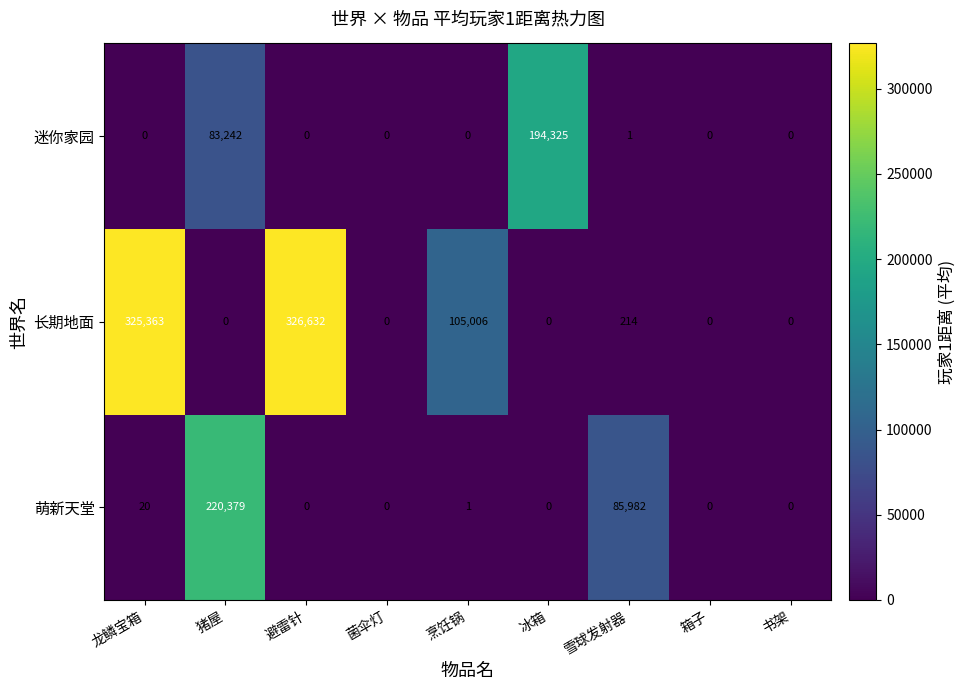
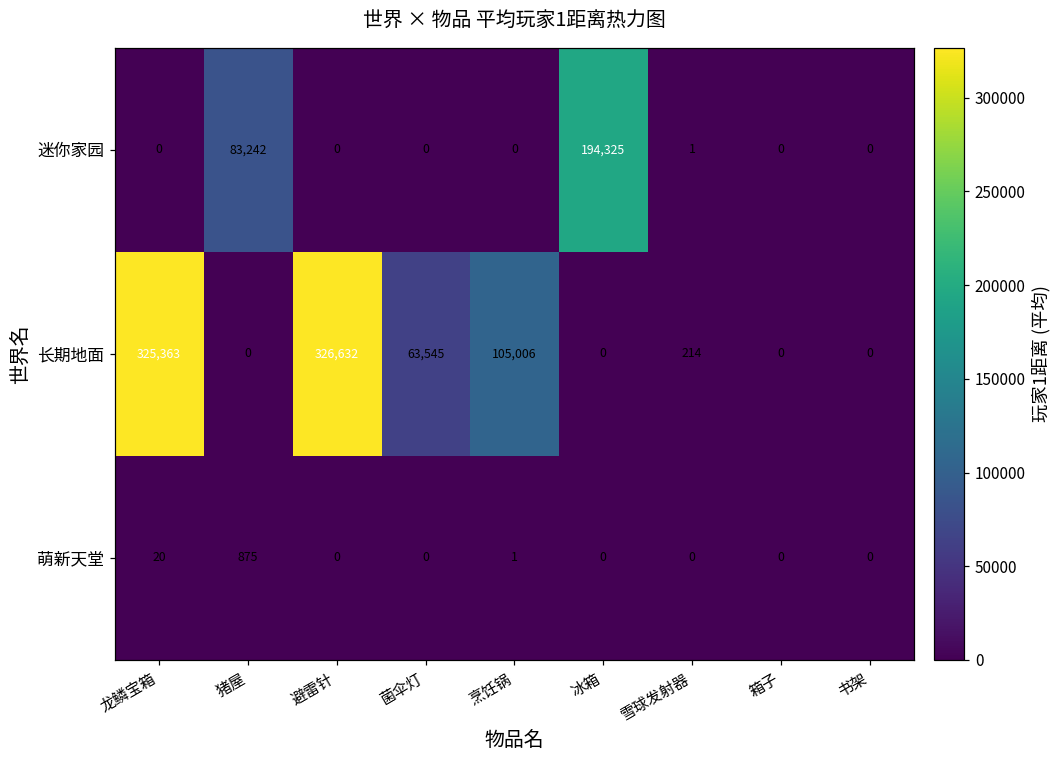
  {
    "迷你家园": {
      "龙鳞宝箱": "0",
      "猪屋": "83,242",
      "避雷针": "0",
      "菌伞灯": "0",
      "烹饪锅": "0",
      "冰箱": "194,325",
      "雪球发射器": "1",
      "箱子": "0",
      "书架": "0"
    },
    "长期地面": {
      "龙鳞宝箱": "325,363",
      "猪屋": "0",
      "避雷针": "326,632",
-     "菌伞灯": "0",
+     "菌伞灯": "63,545",
      "烹饪锅": "105,006",
      "冰箱": "0",
      "雪球发射器": "214",
      "箱子": "0",
      "书架": "0"
    },
    "萌新天堂": {
      "龙鳞宝箱": "20",
-     "猪屋": "220,379",
+     "猪屋": "875",
      "避雷针": "0",
      "菌伞灯": "0",
      "烹饪锅": "1",
      "冰箱": "0",
-     "雪球发射器": "85,982",
+     "雪球发射器": "0",
      "箱子": "0",
      "书架": "0"
    }
  }
